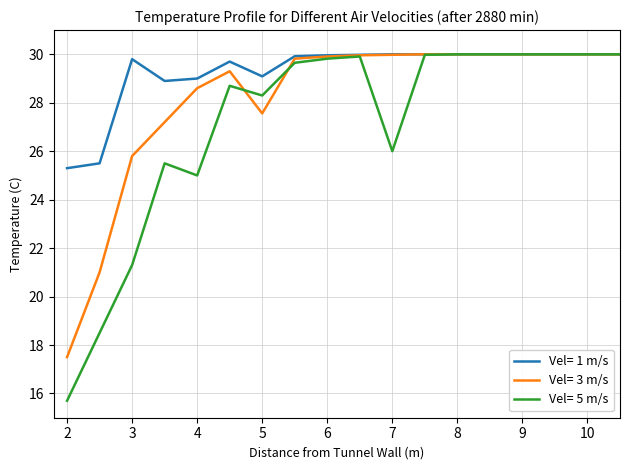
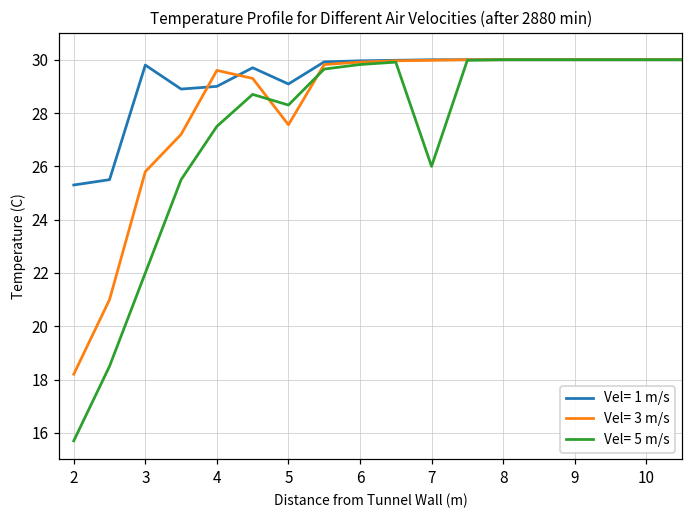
  {
    "Vel= 1 m/s": {
      "2": 25.3,
      "3": 29.8,
      "4": 29.0,
      "5": 29.1
    },
    "Vel= 3 m/s": {
-     "2": 17.5,
+     "2": 18.2,
      "3": 25.8,
-     "4": 28.6,
+     "4": 29.6,
      "5": 27.6
    },
    "Vel= 5 m/s": {
      "2": 15.7,
-     "3": 21.3,
-     "4": 25.0,
+     "3": 22.0,
+     "4": 27.5,
      "5": 28.3,
      "7": 26.0
    }
  }
